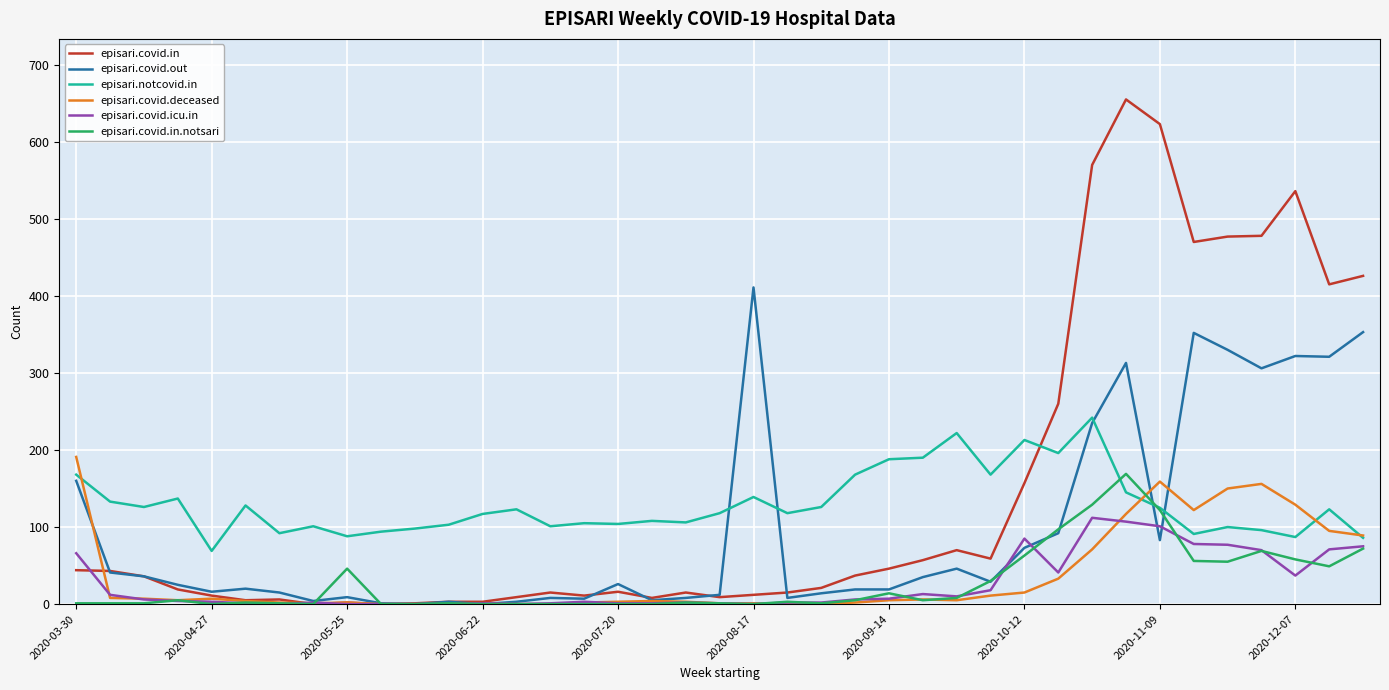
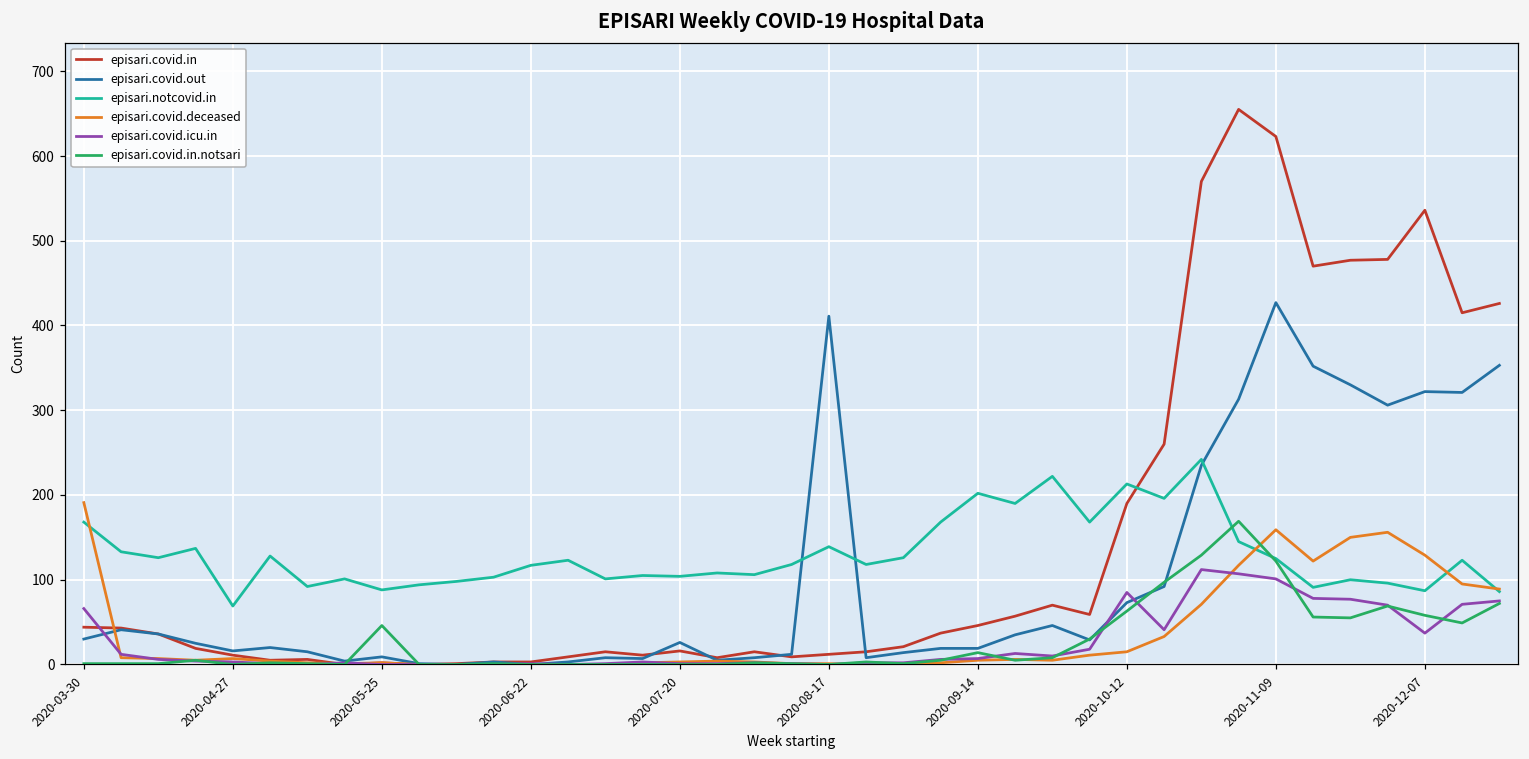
  {
    "episari.covid.in": {
      "2020-03-30": 40,
      "2020-04-27": 10,
      "2020-07-20": 20,
      "2020-08-17": 10,
      "2020-09-14": 50,
-     "2020-10-12": 160,
+     "2020-10-12": 190,
      "2020-11-09": 620,
      "2020-12-07": 540
    },
    "episari.covid.out": {
-     "2020-03-30": 160,
+     "2020-03-30": 30,
      "2020-04-27": 20,
      "2020-05-25": 10,
      "2020-07-20": 30,
      "2020-08-17": 410,
      "2020-09-14": 20,
      "2020-10-12": 70,
-     "2020-11-09": 80,
+     "2020-11-09": 430,
      "2020-12-07": 320
    },
    "episari.notcovid.in": {
      "2020-03-30": 170,
      "2020-04-27": 70,
      "2020-05-25": 90,
      "2020-06-22": 120,
      "2020-07-20": 100,
      "2020-08-17": 140,
-     "2020-09-14": 190,
+     "2020-09-14": 200,
      "2020-10-12": 210,
      "2020-12-07": 90
    },
    "episari.covid.deceased": {
      "2020-03-30": 190,
      "2020-04-27": 10,
      "2020-10-12": 20,
      "2020-11-09": 160,
      "2020-12-07": 130
    },
    "episari.covid.icu.in": {
      "2020-03-30": 70,
      "2020-10-12": 90,
      "2020-11-09": 100,
      "2020-12-07": 40
    },
    "episari.covid.in.notsari": {
      "2020-03-30": 0,
      "2020-05-25": 50,
      "2020-09-14": 10,
      "2020-10-12": 60,
      "2020-12-07": 60
    }
  }
